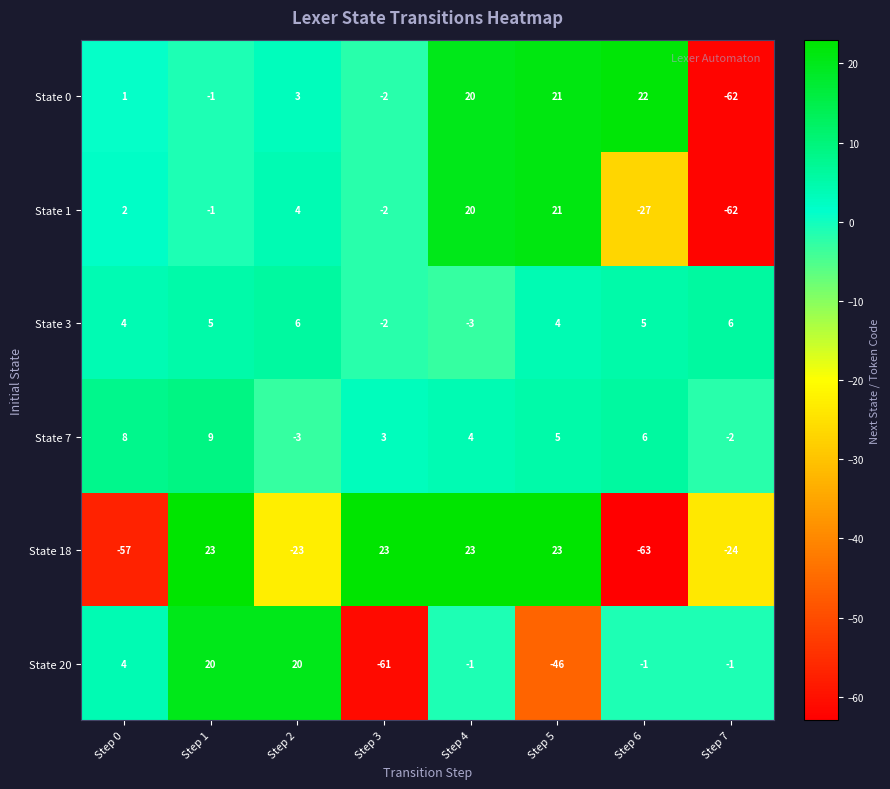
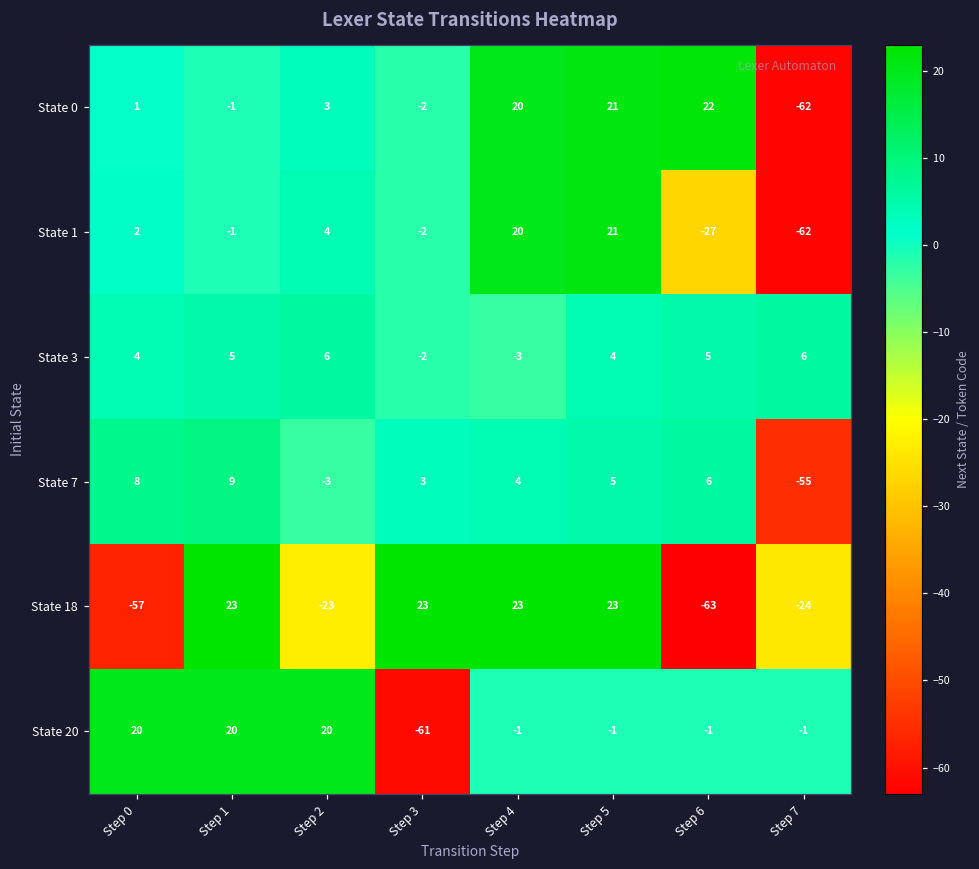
  {
    "State 0": {
      "Step 0": 1,
      "Step 1": -1,
      "Step 2": 3,
      "Step 3": -2,
      "Step 4": 20,
      "Step 5": 21,
      "Step 6": 22
    },
    "State 1": {
      "Step 0": 2,
      "Step 1": -1,
      "Step 2": 4,
      "Step 3": -2,
      "Step 4": 20,
      "Step 5": 21,
      "Step 6": -27,
      "Step 7": -62
    },
    "State 3": {
      "Step 0": 4,
      "Step 1": 5,
      "Step 2": 6,
      "Step 3": -2,
      "Step 4": -3,
      "Step 5": 4,
      "Step 6": 5,
      "Step 7": 6
    },
    "State 7": {
      "Step 0": 8,
      "Step 1": 9,
      "Step 2": -3,
      "Step 3": 3,
      "Step 4": 4,
      "Step 5": 5,
      "Step 6": 6,
-     "Step 7": -2
+     "Step 7": -55
    },
    "State 18": {
      "Step 0": -57,
      "Step 1": 23,
      "Step 2": -23,
      "Step 3": 23,
      "Step 4": 23,
      "Step 5": 23,
      "Step 6": -63,
      "Step 7": -24
    },
    "State 20": {
-     "Step 0": 4,
+     "Step 0": 20,
      "Step 1": 20,
      "Step 2": 20,
      "Step 3": -61,
      "Step 4": -1,
-     "Step 5": -46,
+     "Step 5": -1,
      "Step 6": -1,
      "Step 7": -1
    }
  }
